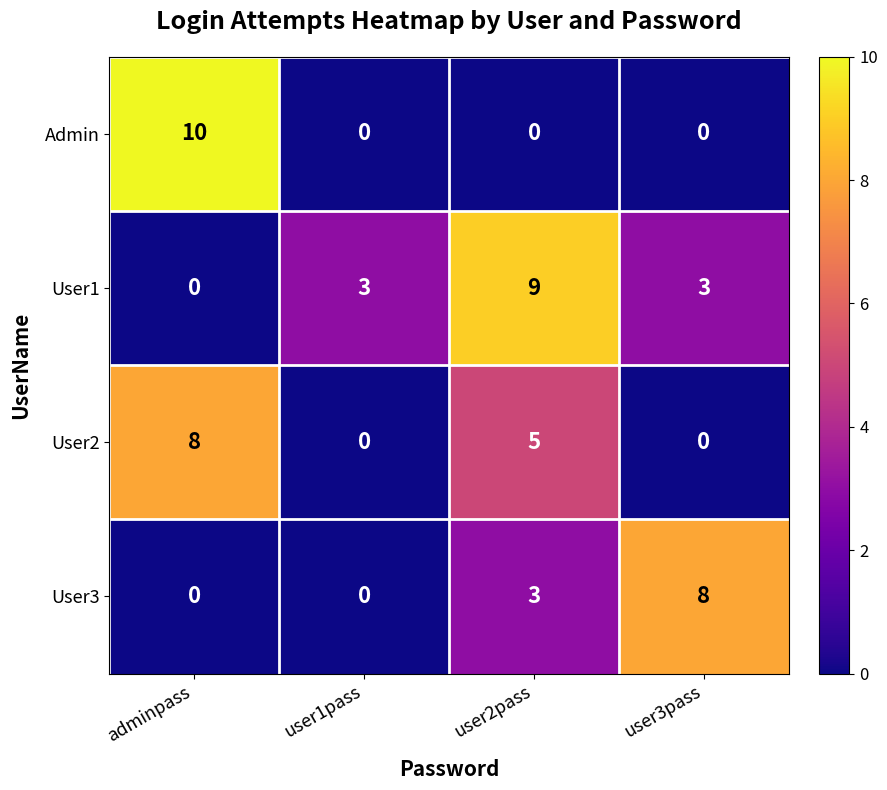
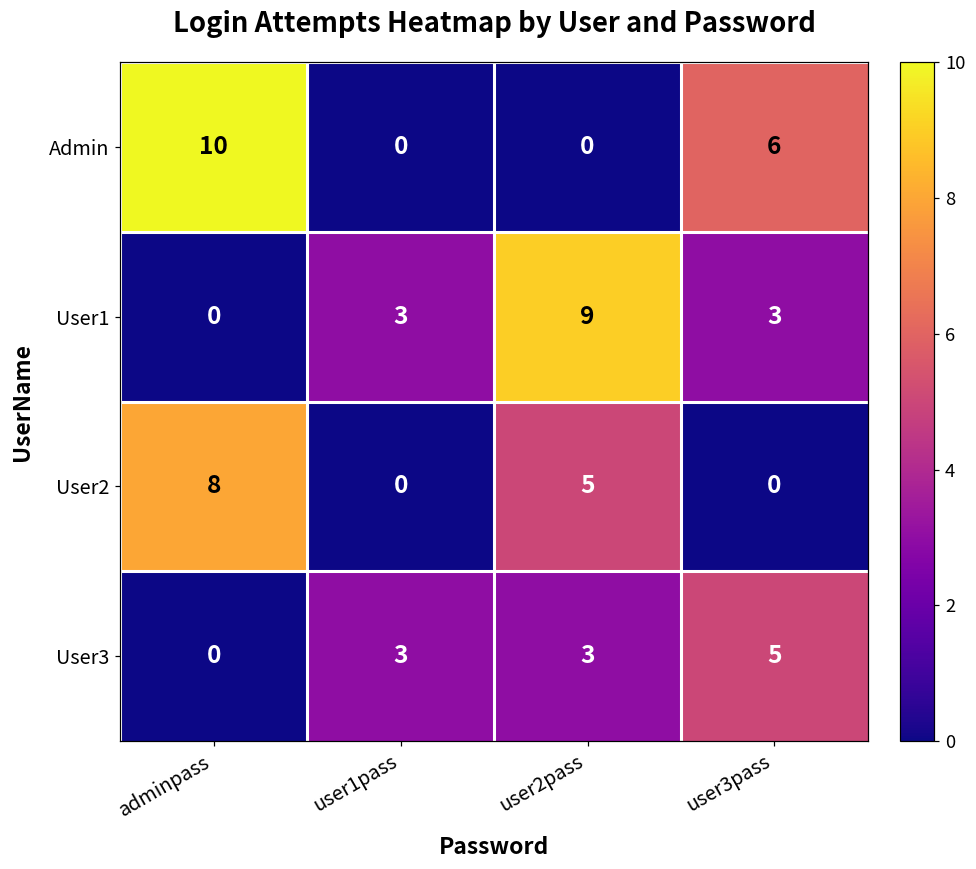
  {
    "Admin": {
      "adminpass": 10,
      "user1pass": 0,
      "user2pass": 0,
-     "user3pass": 0
+     "user3pass": 6
    },
    "User1": {
      "adminpass": 0,
      "user1pass": 3,
      "user2pass": 9,
      "user3pass": 3
    },
    "User2": {
      "adminpass": 8,
      "user1pass": 0,
      "user2pass": 5,
      "user3pass": 0
    },
    "User3": {
      "adminpass": 0,
-     "user1pass": 0,
+     "user1pass": 3,
      "user2pass": 3,
-     "user3pass": 8
+     "user3pass": 5
    }
  }
